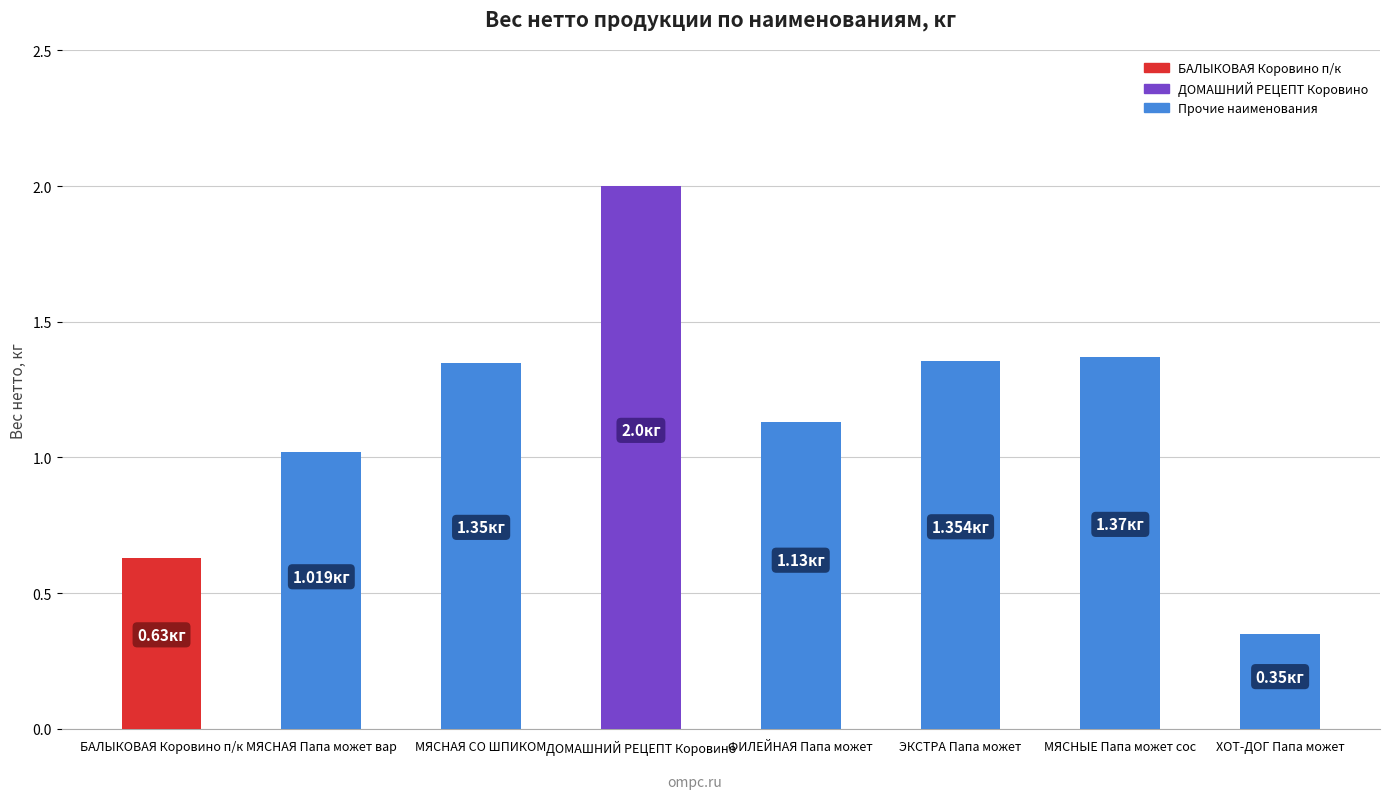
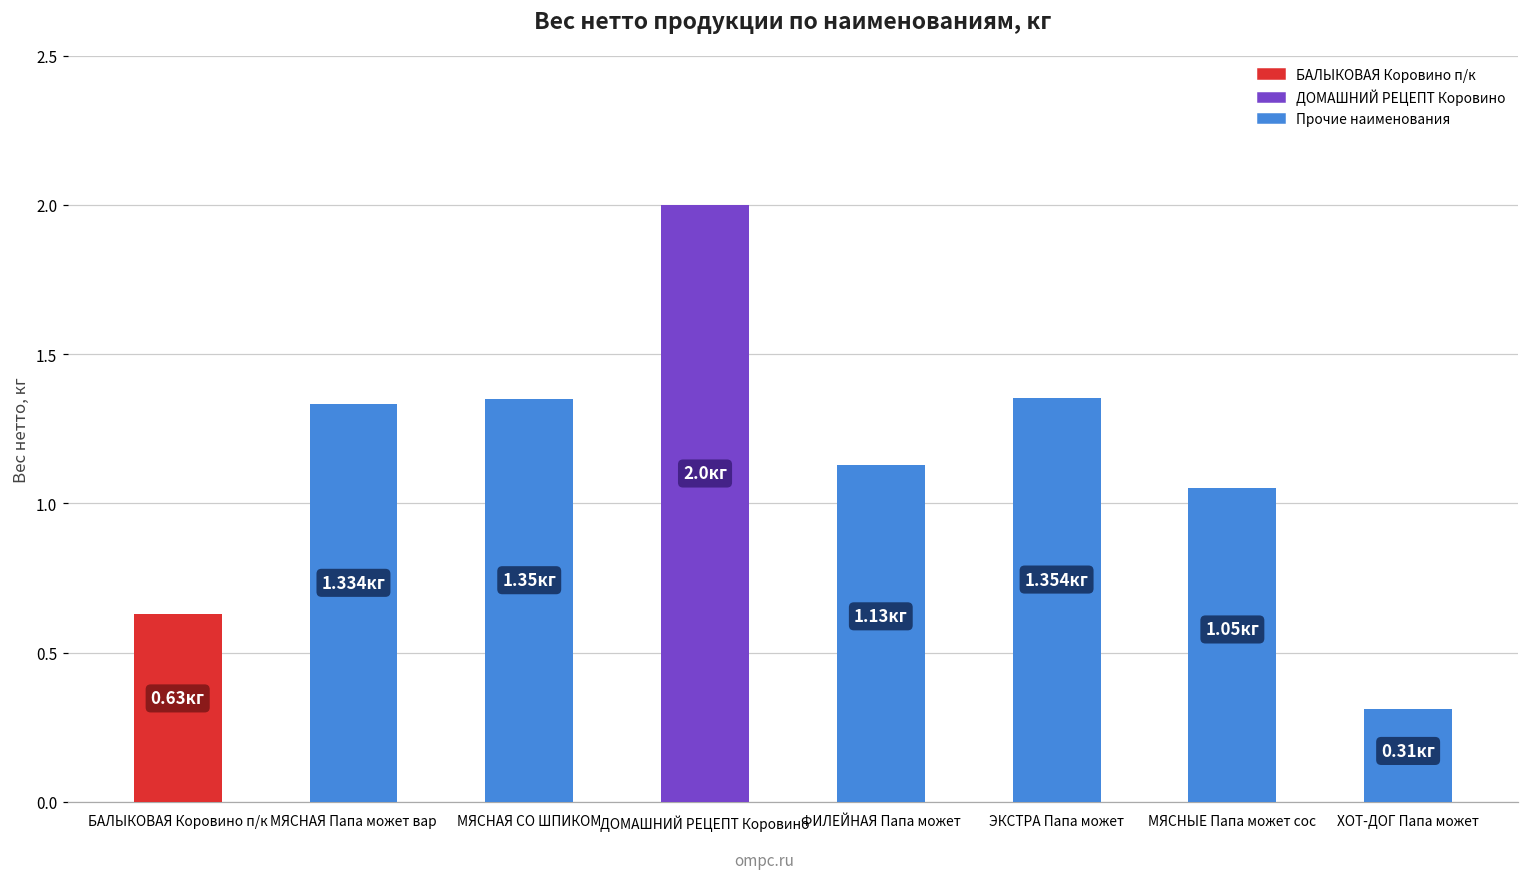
  {
-   "МЯСНАЯ Папа может вар": 1.019,
-   "МЯСНЫЕ Папа может сос": 1.37,
-   "ХОТ-ДОГ Папа может": 0.35
+   "МЯСНАЯ Папа может вар": 1.334,
+   "МЯСНЫЕ Папа может сос": 1.05,
+   "ХОТ-ДОГ Папа может": 0.31
  }
